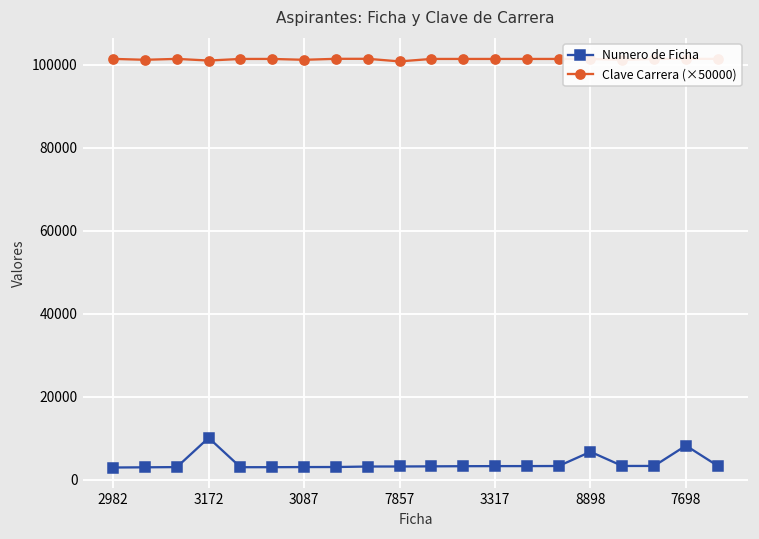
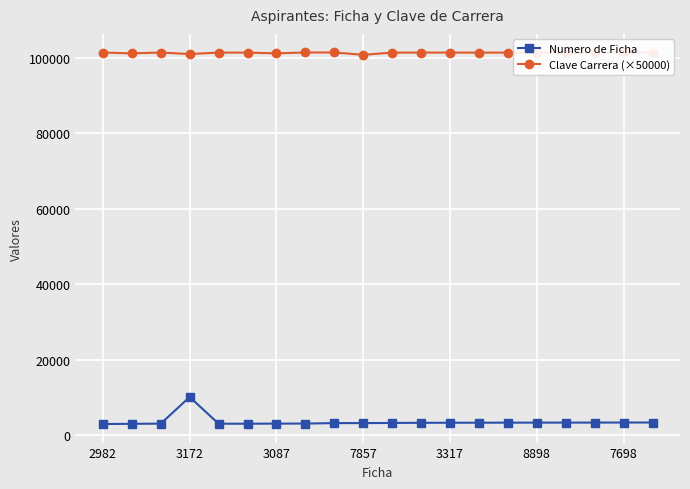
  {
    "Numero de Ficha": {
      "2982": 3000,
      "3172": 10000,
      "3087": 3000,
      "7857": 3000,
      "3317": 3000,
-     "8898": 7000,
-     "7698": 8000
+     "8898": 3000,
+     "7698": 3000
    },
    "Clave Carrera (×50000)": {
      "2982": 101000,
      "3172": 101000,
      "3087": 101000,
      "7857": 101000,
      "3317": 101000
    }
  }
